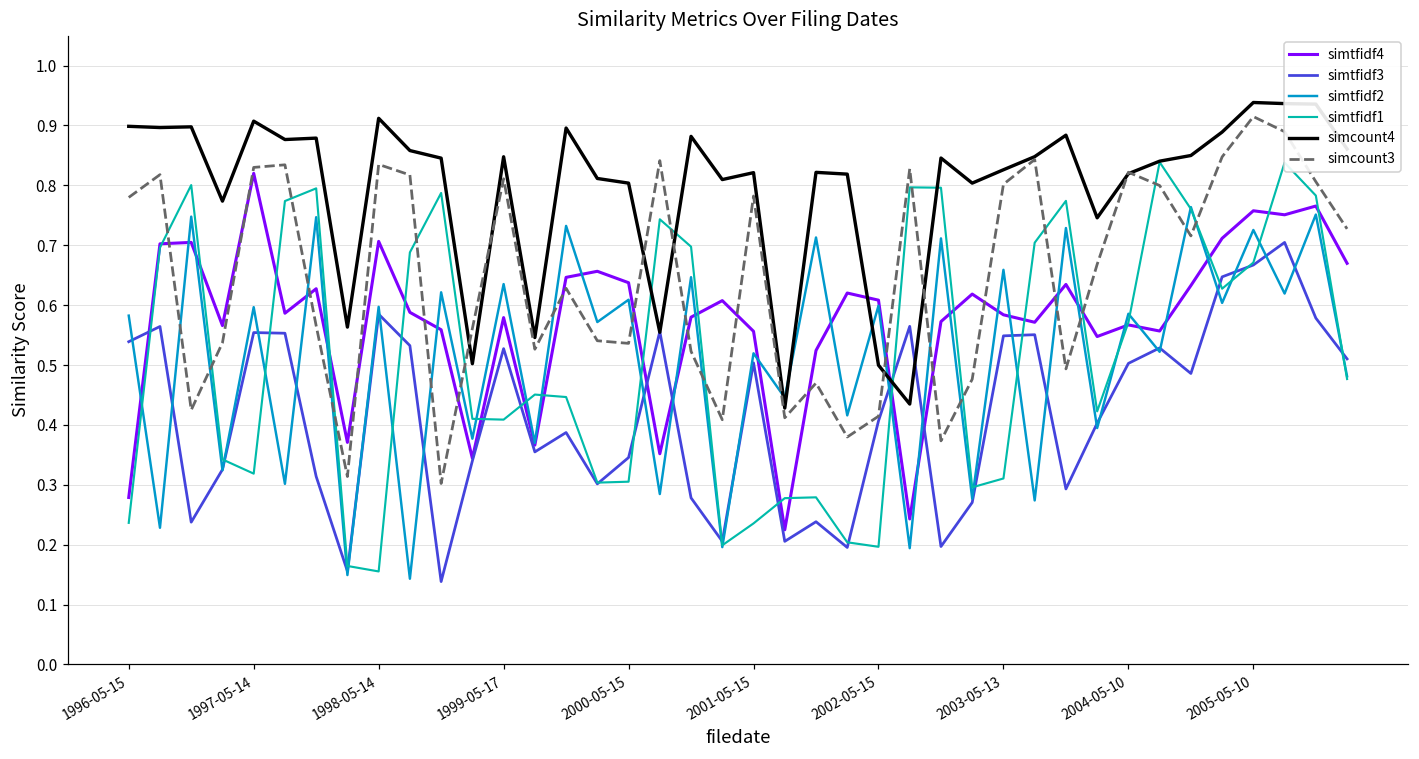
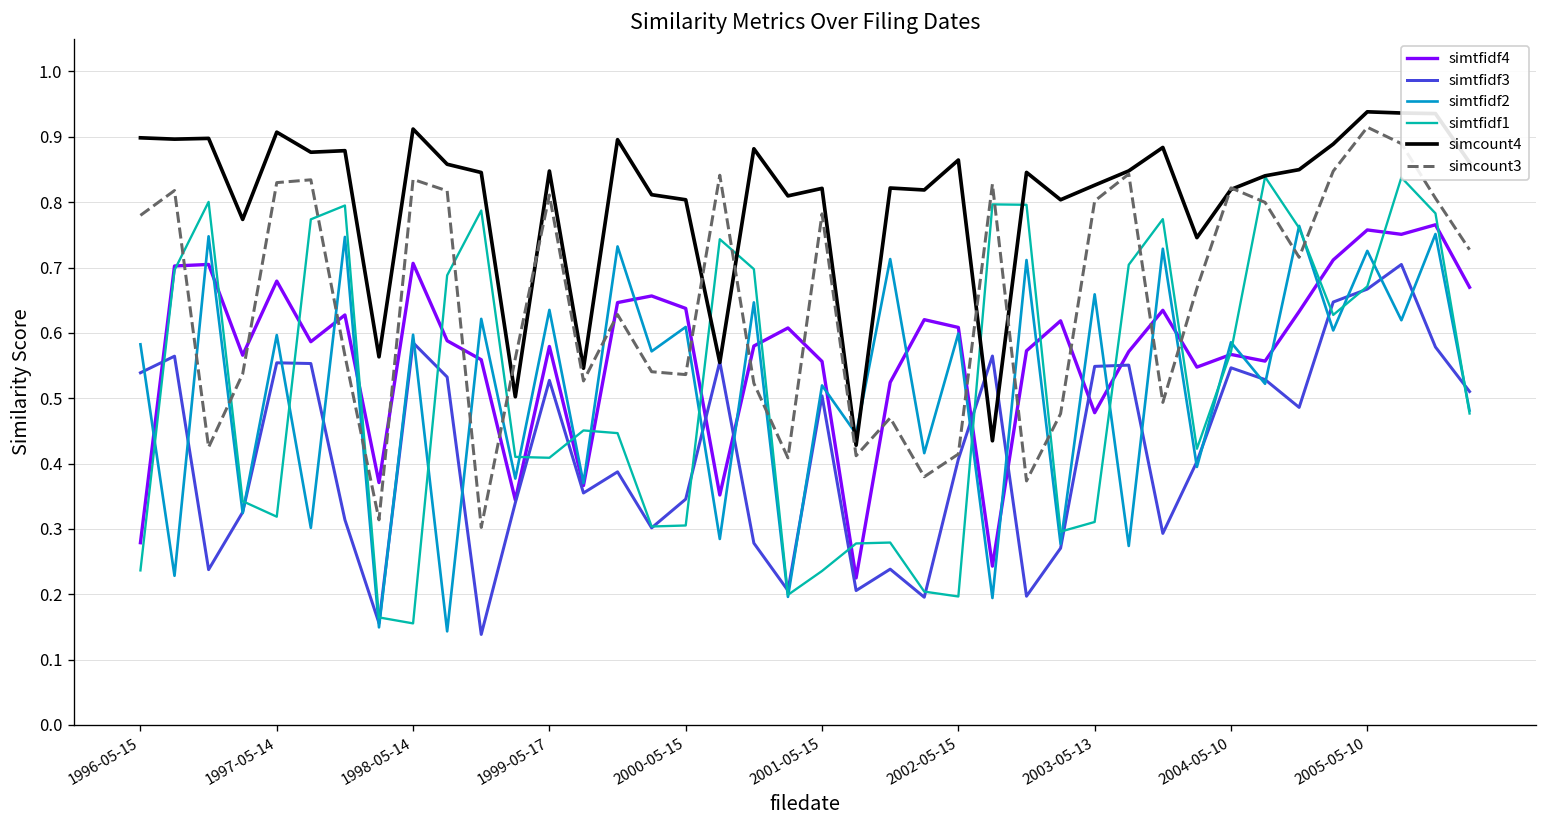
  {
    "simtfidf4": {
      "1996-05-15": 0.28,
-     "1997-05-14": 0.82,
+     "1997-05-14": 0.68,
      "1998-05-14": 0.71,
      "1999-05-17": 0.58,
      "2000-05-15": 0.64,
      "2001-05-15": 0.56,
      "2002-05-15": 0.61,
-     "2003-05-13": 0.58,
+     "2003-05-13": 0.48,
      "2005-05-10": 0.76
    },
    "simtfidf3": {
      "1996-05-15": 0.54,
      "1997-05-14": 0.55,
      "1998-05-14": 0.58,
      "1999-05-17": 0.53,
      "2000-05-15": 0.35,
      "2001-05-15": 0.50,
      "2002-05-15": 0.41,
      "2003-05-13": 0.55,
-     "2004-05-10": 0.50
+     "2004-05-10": 0.55
    },
    "simcount4": {
      "1996-05-15": 0.90,
      "1997-05-14": 0.91,
      "1998-05-14": 0.91,
      "1999-05-17": 0.85,
      "2000-05-15": 0.80,
      "2001-05-15": 0.82,
-     "2002-05-15": 0.50,
+     "2002-05-15": 0.86,
      "2003-05-13": 0.83,
      "2005-05-10": 0.94
    },
    "simcount3": {
      "1996-05-15": 0.78,
      "1997-05-14": 0.83,
      "1998-05-14": 0.83,
      "1999-05-17": 0.81,
      "2000-05-15": 0.54,
      "2001-05-15": 0.78,
      "2002-05-15": 0.41,
      "2003-05-13": 0.80,
      "2005-05-10": 0.91
    }
  }
